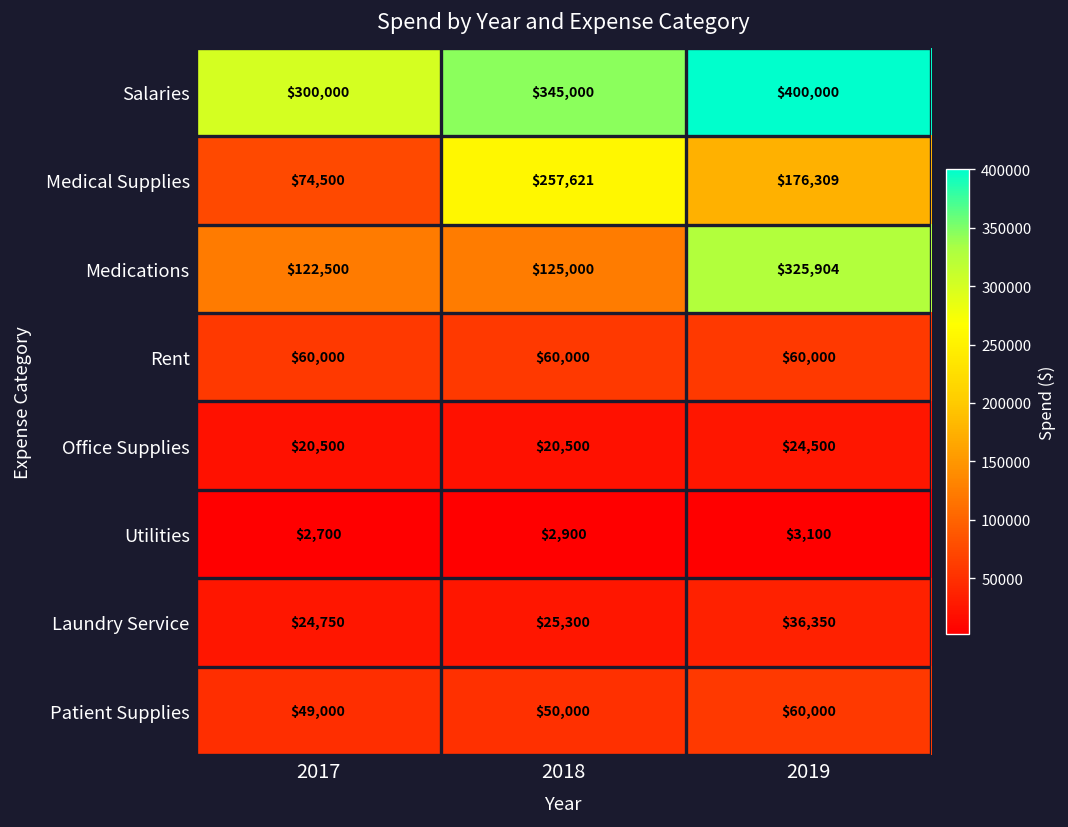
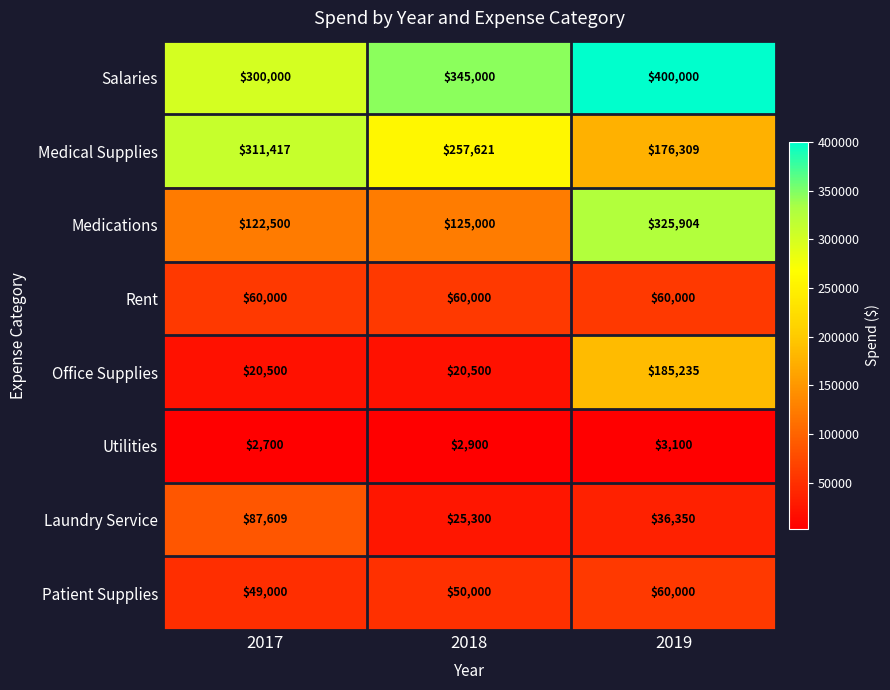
  {
    "Salaries": {
      "2017": "$300,000",
      "2018": "$345,000",
      "2019": "$400,000"
    },
    "Medical Supplies": {
-     "2017": "$74,500",
+     "2017": "$311,417",
      "2018": "$257,621",
      "2019": "$176,309"
    },
    "Medications": {
      "2017": "$122,500",
      "2018": "$125,000",
      "2019": "$325,904"
    },
    "Rent": {
      "2017": "$60,000",
      "2018": "$60,000",
      "2019": "$60,000"
    },
    "Office Supplies": {
      "2017": "$20,500",
      "2018": "$20,500",
-     "2019": "$24,500"
+     "2019": "$185,235"
    },
    "Utilities": {
      "2017": "$2,700",
      "2018": "$2,900",
      "2019": "$3,100"
    },
    "Laundry Service": {
-     "2017": "$24,750",
+     "2017": "$87,609",
      "2018": "$25,300",
      "2019": "$36,350"
    },
    "Patient Supplies": {
      "2017": "$49,000",
      "2018": "$50,000",
      "2019": "$60,000"
    }
  }
